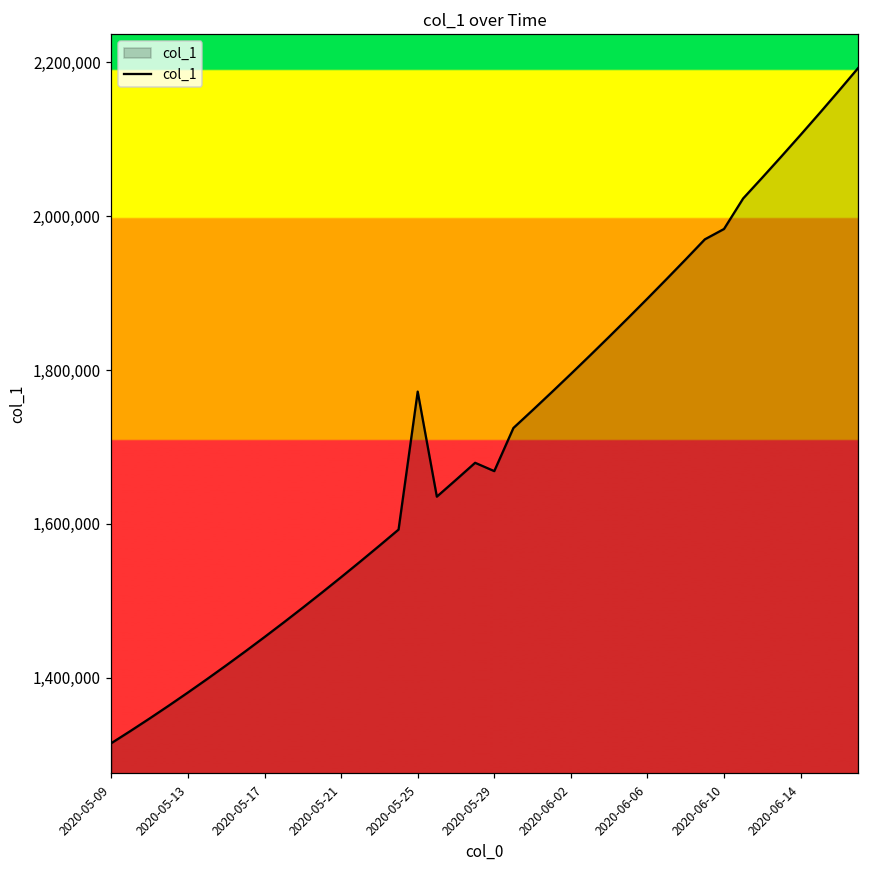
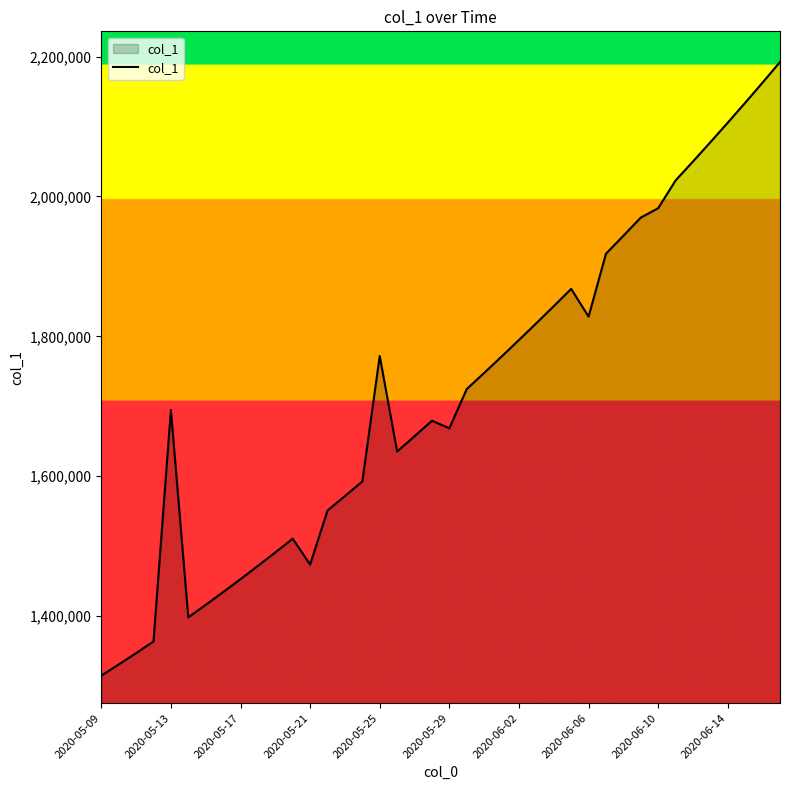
  {
    "2020-05-09": "1,320,000",
-   "2020-05-13": "1,380,000",
+   "2020-05-13": "1,690,000",
    "2020-05-17": "1,450,000",
-   "2020-05-21": "1,530,000",
+   "2020-05-21": "1,470,000",
    "2020-05-25": "1,770,000",
    "2020-05-29": "1,670,000",
    "2020-06-02": "1,790,000",
-   "2020-06-06": "1,890,000",
+   "2020-06-06": "1,830,000",
    "2020-06-10": "1,980,000",
    "2020-06-14": "2,110,000"
  }
